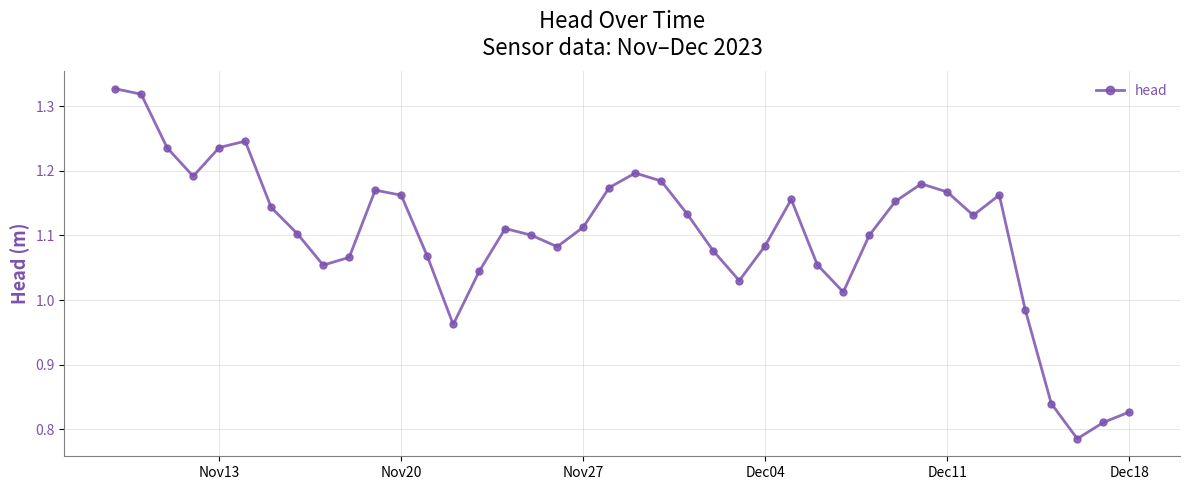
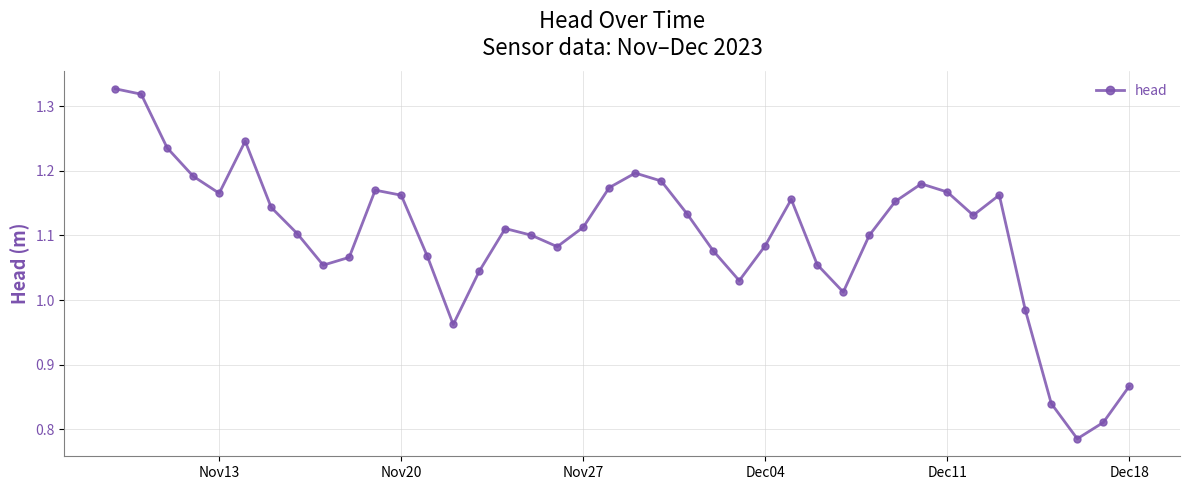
  {
-   "Nov13": 1.24,
+   "Nov13": 1.17,
    "Nov20": 1.16,
    "Nov27": 1.11,
    "Dec04": 1.08,
    "Dec11": 1.17,
-   "Dec18": 0.83
+   "Dec18": 0.87
  }
